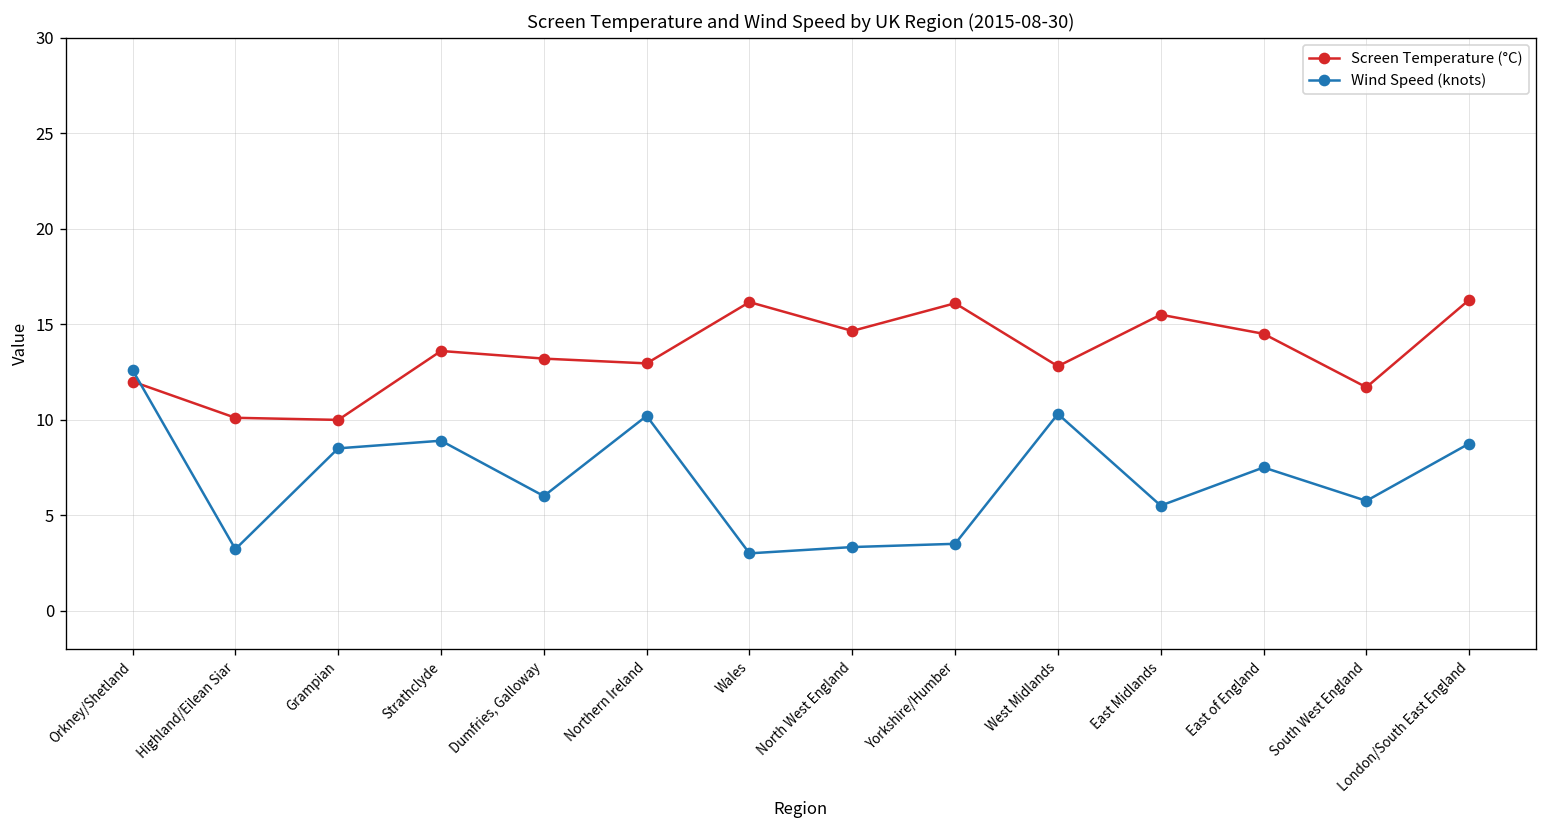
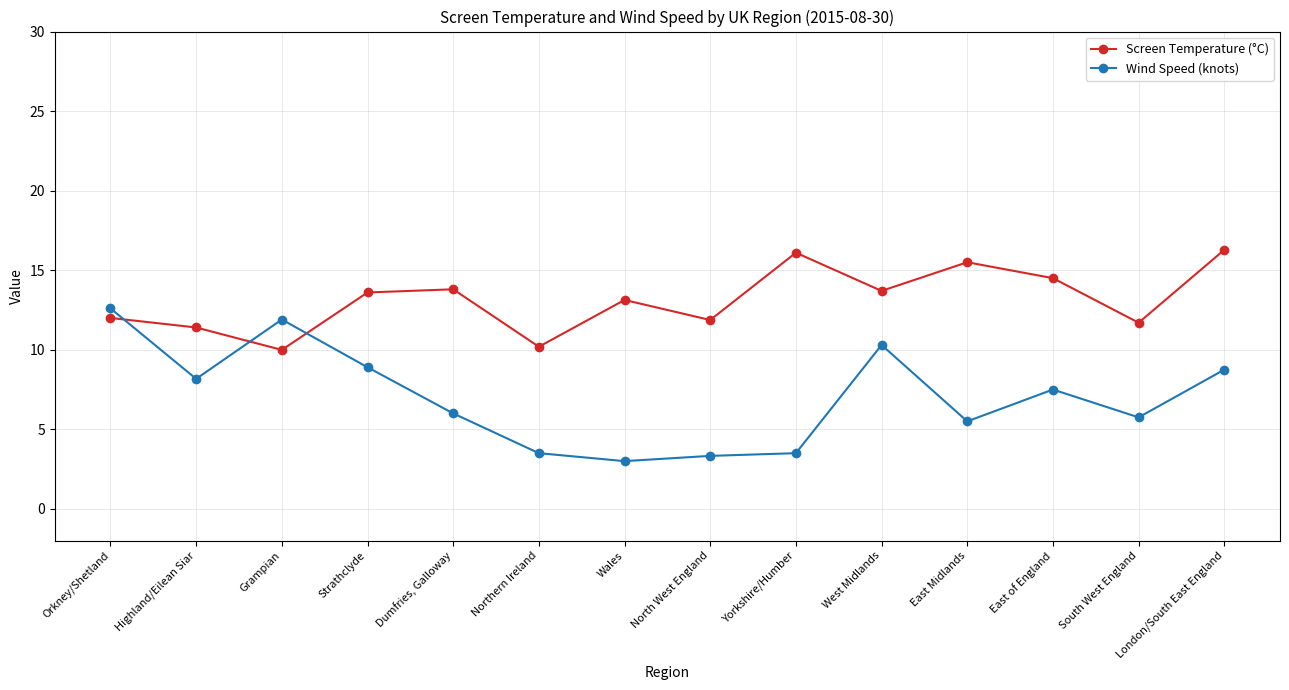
  {
    "Screen Temperature (°C)": {
      "Orkney/Shetland": 12.0,
-     "Highland/Eilean Siar": 10.1,
+     "Highland/Eilean Siar": 11.4,
      "Grampian": 10.0,
      "Strathclyde": 13.6,
-     "Dumfries, Galloway": 13.2,
-     "Northern Ireland": 13.0,
-     "Wales": 16.2,
-     "North West England": 14.7,
+     "Dumfries, Galloway": 13.8,
+     "Northern Ireland": 10.2,
+     "Wales": 13.1,
+     "North West England": 11.9,
      "Yorkshire/Humber": 16.1,
-     "West Midlands": 12.8,
+     "West Midlands": 13.7,
      "East Midlands": 15.5,
      "East of England": 14.5,
      "South West England": 11.7,
      "London/South East England": 16.3
    },
    "Wind Speed (knots)": {
      "Orkney/Shetland": 12.6,
-     "Highland/Eilean Siar": 3.2,
-     "Grampian": 8.5,
+     "Highland/Eilean Siar": 8.2,
+     "Grampian": 11.9,
      "Strathclyde": 8.9,
      "Dumfries, Galloway": 6.0,
-     "Northern Ireland": 10.2,
+     "Northern Ireland": 3.5,
      "Wales": 3.0,
      "North West England": 3.3,
      "Yorkshire/Humber": 3.5,
      "West Midlands": 10.3,
      "East Midlands": 5.5,
      "East of England": 7.5,
      "South West England": 5.8,
      "London/South East England": 8.8
    }
  }
